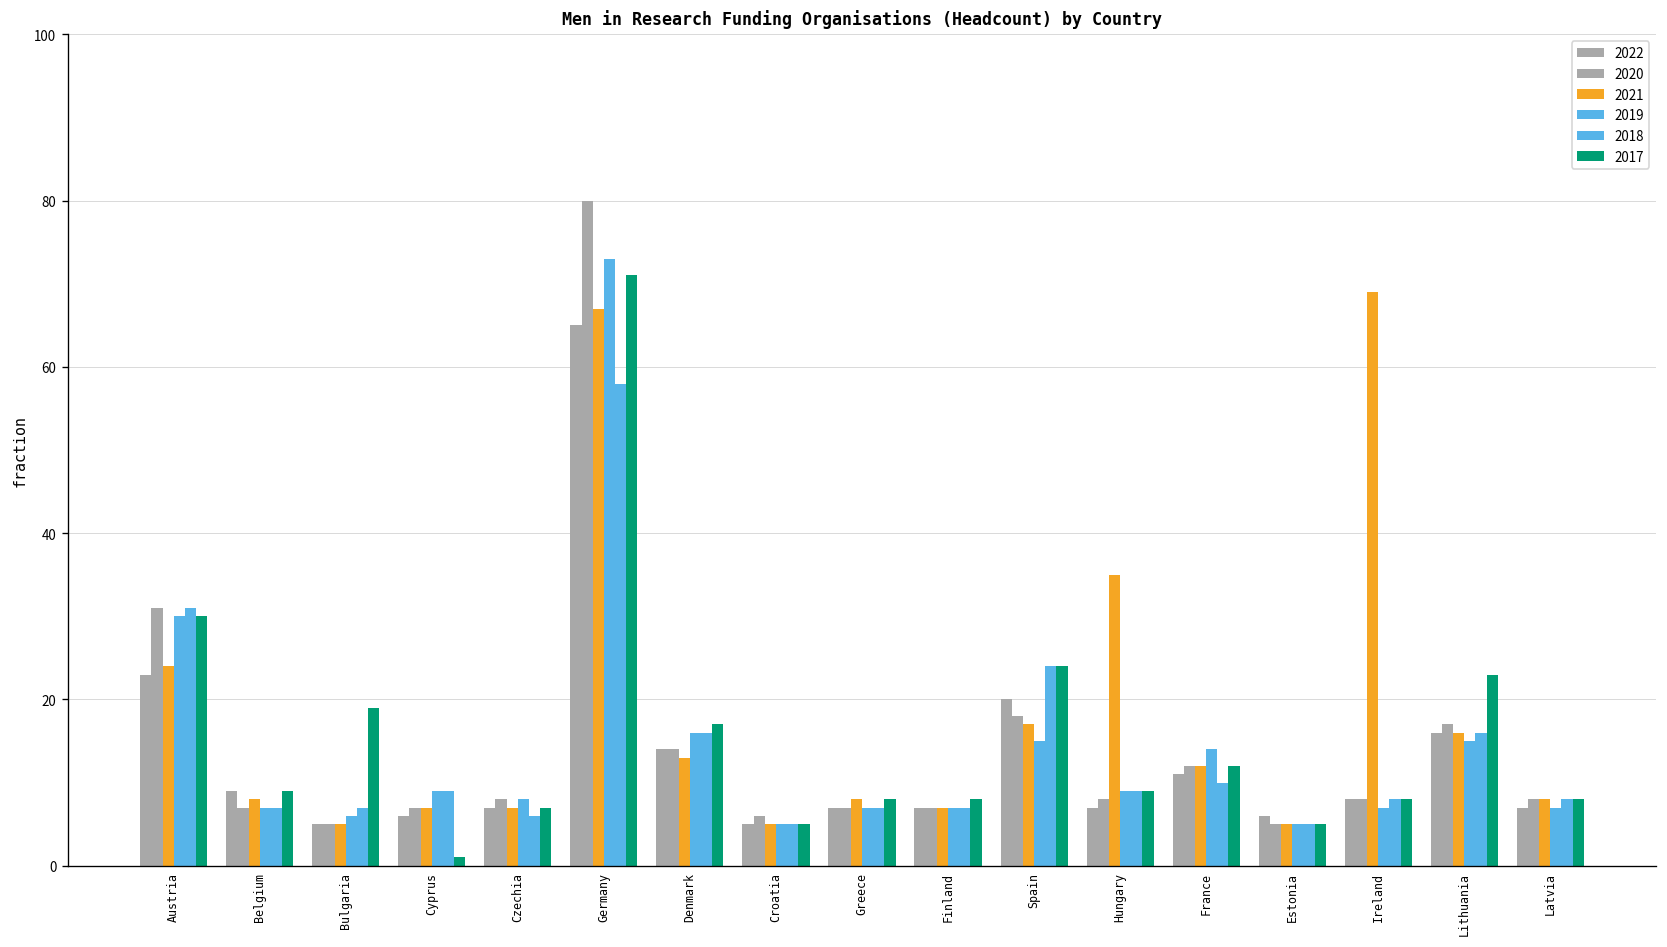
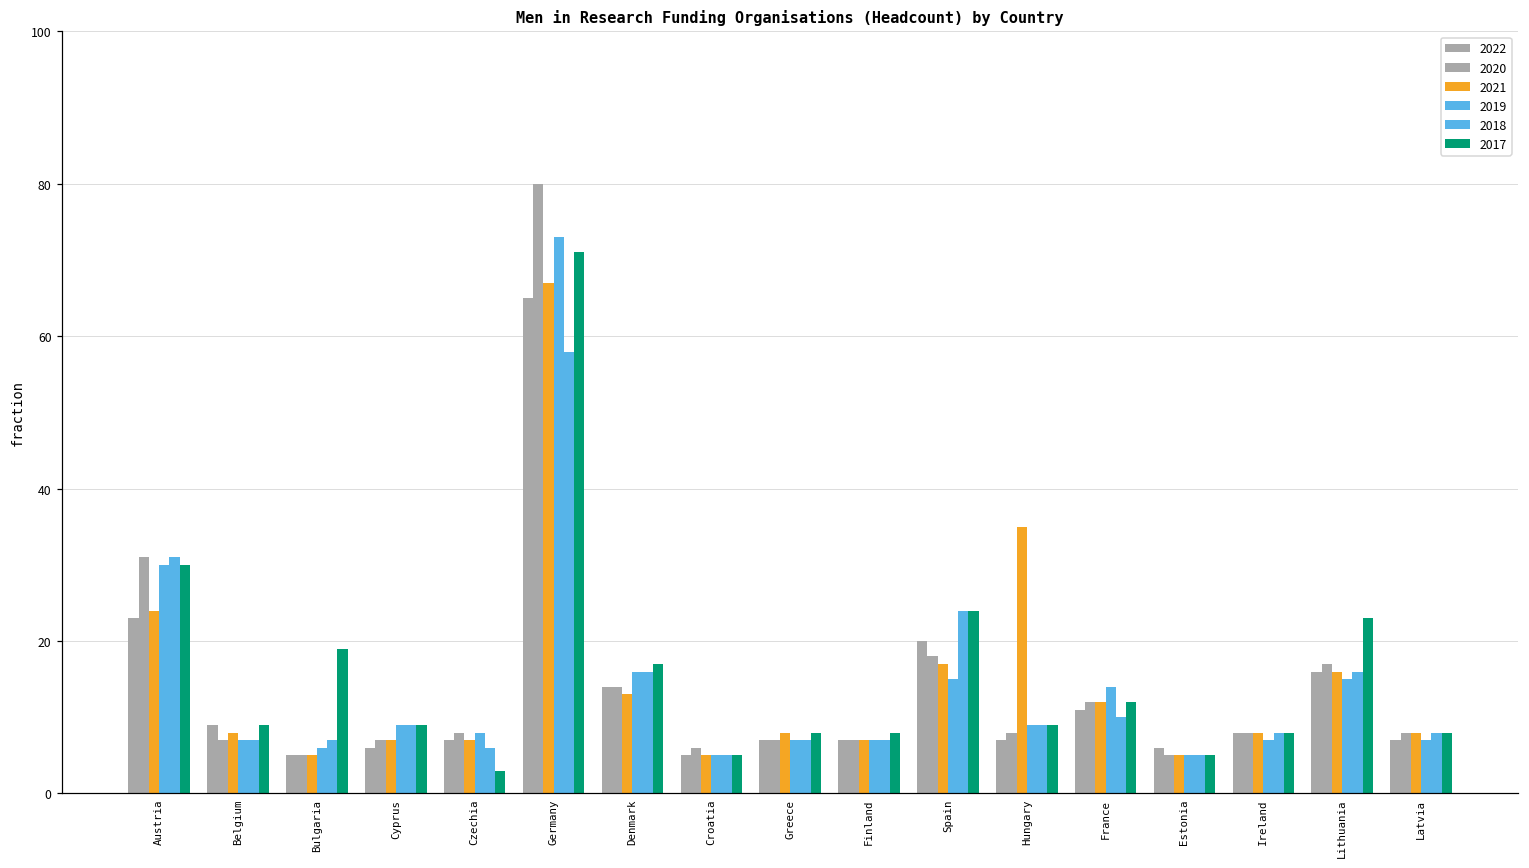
  {
    "2021": {
      "Austria": 24,
      "Belgium": 8,
      "Bulgaria": 5,
      "Cyprus": 7,
      "Czechia": 7,
      "Germany": 67,
      "Denmark": 13,
      "Croatia": 5,
      "Greece": 8,
      "Finland": 7,
      "Spain": 17,
      "Hungary": 35,
      "France": 12,
      "Estonia": 5,
-     "Ireland": 69,
+     "Ireland": 8,
      "Lithuania": 16,
      "Latvia": 8
    },
    "2017": {
      "Austria": 30,
      "Belgium": 9,
      "Bulgaria": 19,
-     "Cyprus": 1,
-     "Czechia": 7,
+     "Cyprus": 9,
+     "Czechia": 3,
      "Germany": 71,
      "Denmark": 17,
      "Croatia": 5,
      "Greece": 8,
      "Finland": 8,
      "Spain": 24,
      "Hungary": 9,
      "France": 12,
      "Estonia": 5,
      "Ireland": 8,
      "Lithuania": 23,
      "Latvia": 8
    }
  }
